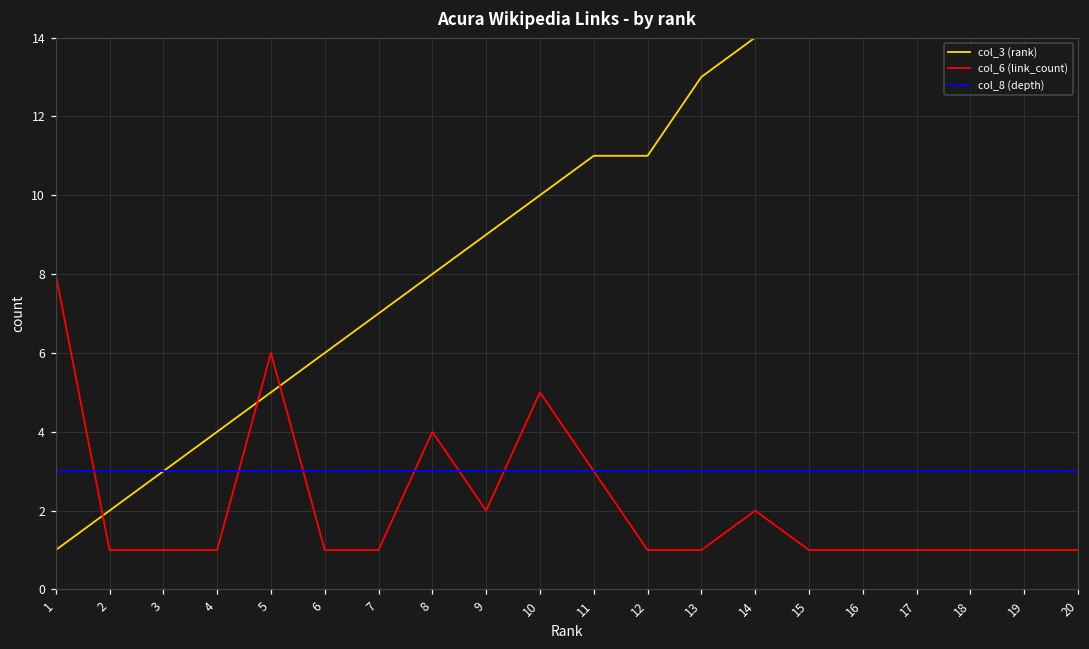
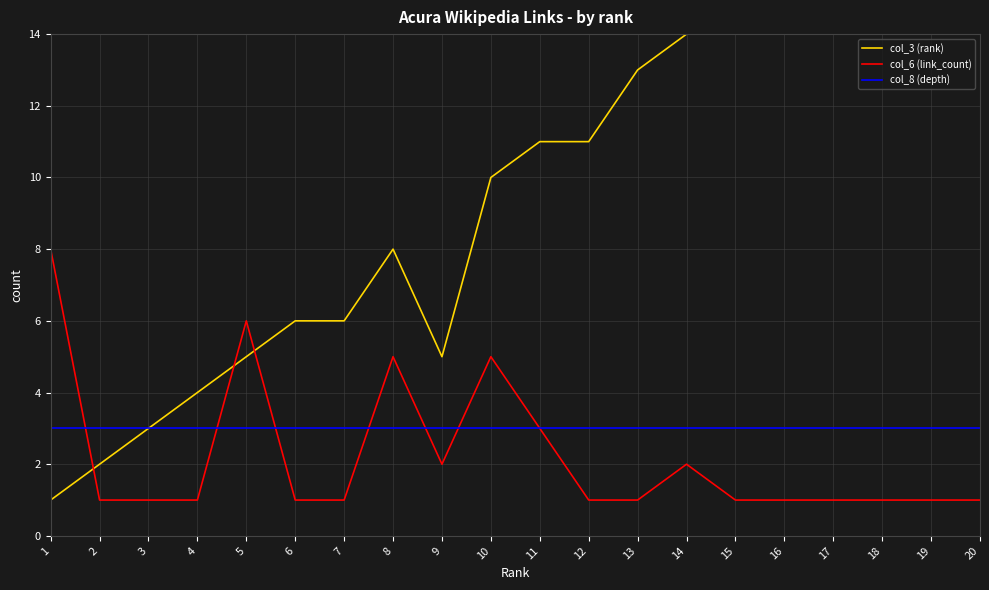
  {
    "col_3 (rank)": {
      "1": 1,
      "2": 2,
      "4": 4,
      "5": 5,
      "6": 6,
-     "7": 7,
+     "7": 6,
      "8": 8,
-     "9": 9,
+     "9": 5,
      "10": 10,
      "11": 11,
      "12": 11,
      "13": 13,
      "14": 14
    },
    "col_6 (link_count)": {
      "1": 8,
      "2": 1,
      "3": 1,
      "4": 1,
      "5": 6,
      "6": 1,
      "7": 1,
-     "8": 4,
+     "8": 5,
      "9": 2,
      "10": 5,
      "12": 1,
      "13": 1,
      "14": 2,
      "15": 1,
      "16": 1,
      "17": 1,
      "18": 1,
      "19": 1,
      "20": 1
    },
    "col_8 (depth)": {
      "1": 3,
      "2": 3,
      "4": 3,
      "5": 3,
      "6": 3,
      "7": 3,
      "8": 3,
      "9": 3,
      "10": 3,
      "12": 3,
      "13": 3,
      "14": 3,
      "15": 3,
      "16": 3,
      "17": 3,
      "18": 3,
      "19": 3,
      "20": 3
    }
  }
